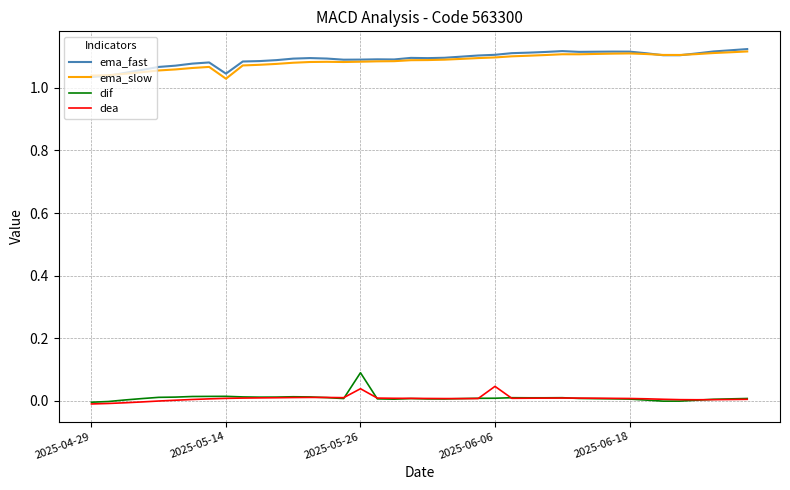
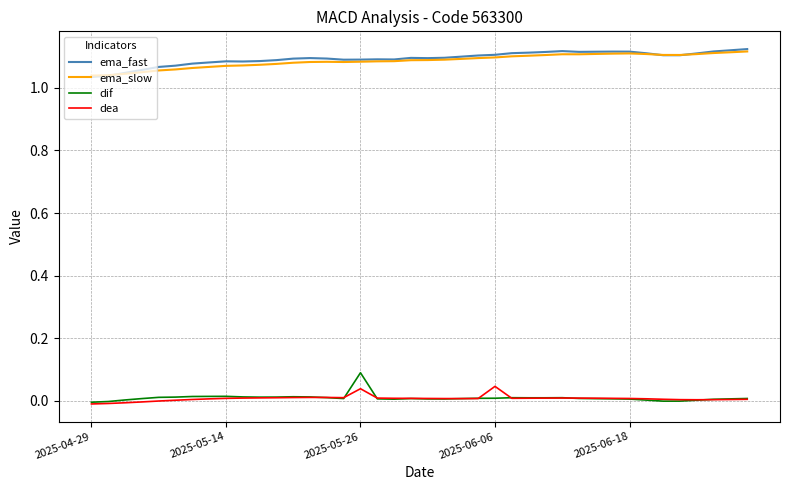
  {
    "ema_fast": {
-     "2025-05-14": 1.05,
+     "2025-05-14": 1.08,
      "2025-06-06": 1.11
    },
    "ema_slow": {
-     "2025-05-14": 1.03,
+     "2025-05-14": 1.07,
      "2025-06-06": 1.10
    },
    "dif": {
      "2025-05-26": 0.09,
      "2025-06-06": 0.01
    },
    "dea": {
      "2025-05-26": 0.04,
      "2025-06-06": 0.05
    }
  }
